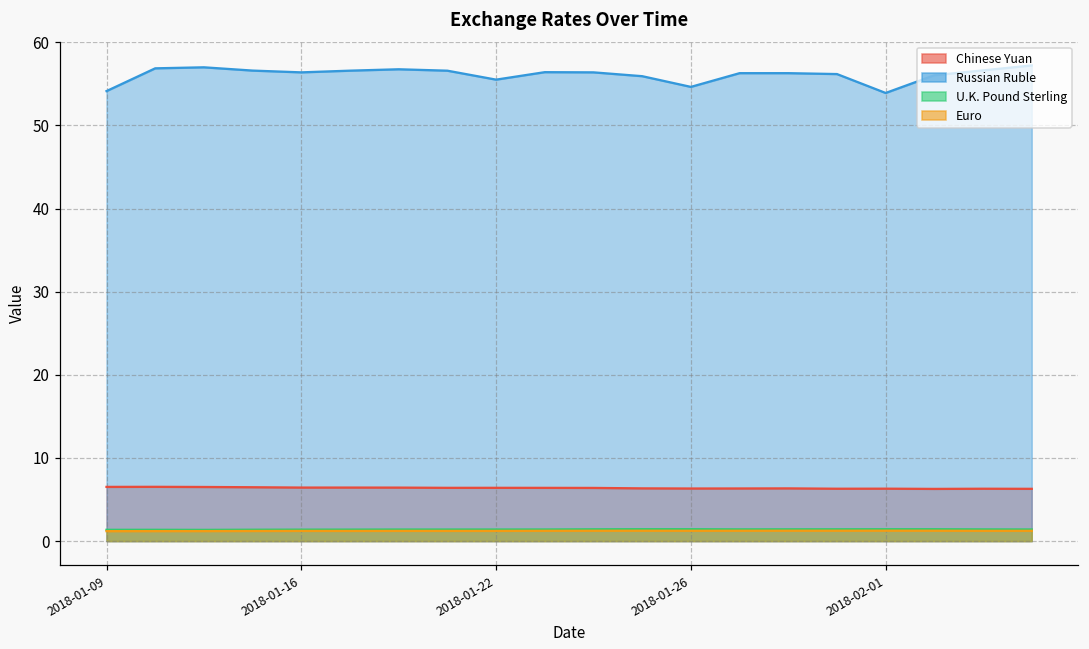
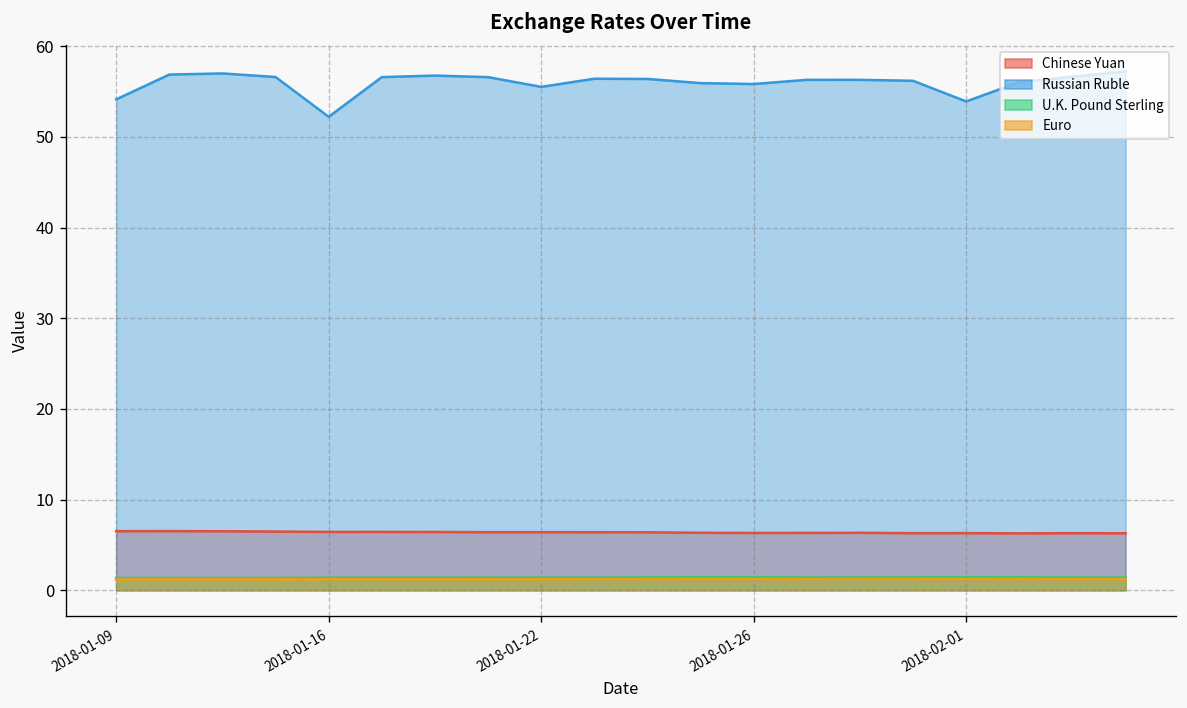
  {
    "Russian Ruble": {
      "2018-01-09": 54,
-     "2018-01-16": 56,
+     "2018-01-16": 52,
      "2018-01-22": 56,
-     "2018-01-26": 55,
+     "2018-01-26": 56,
      "2018-02-01": 54
    }
  }
